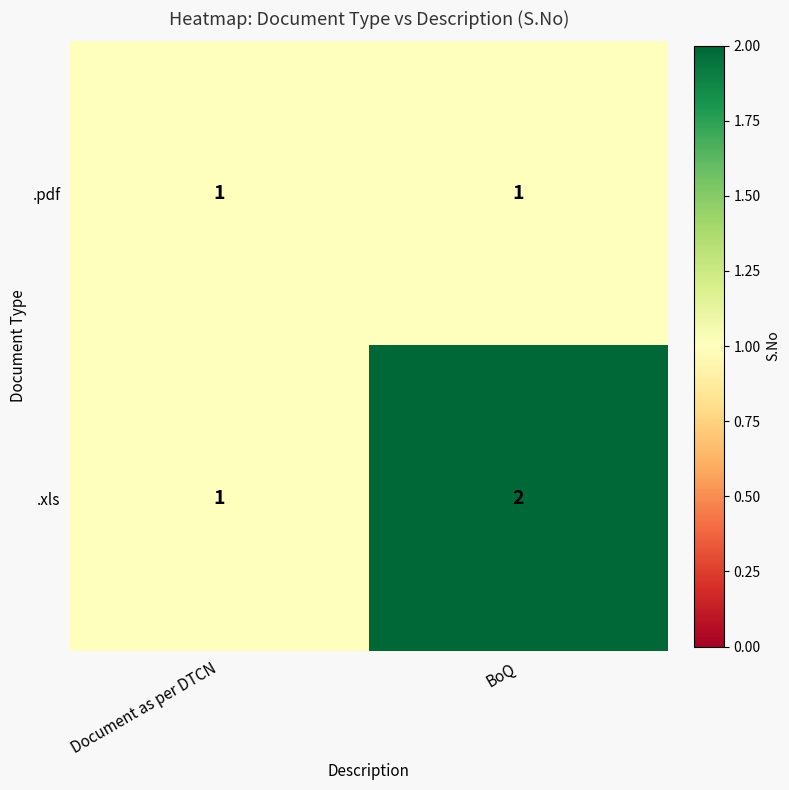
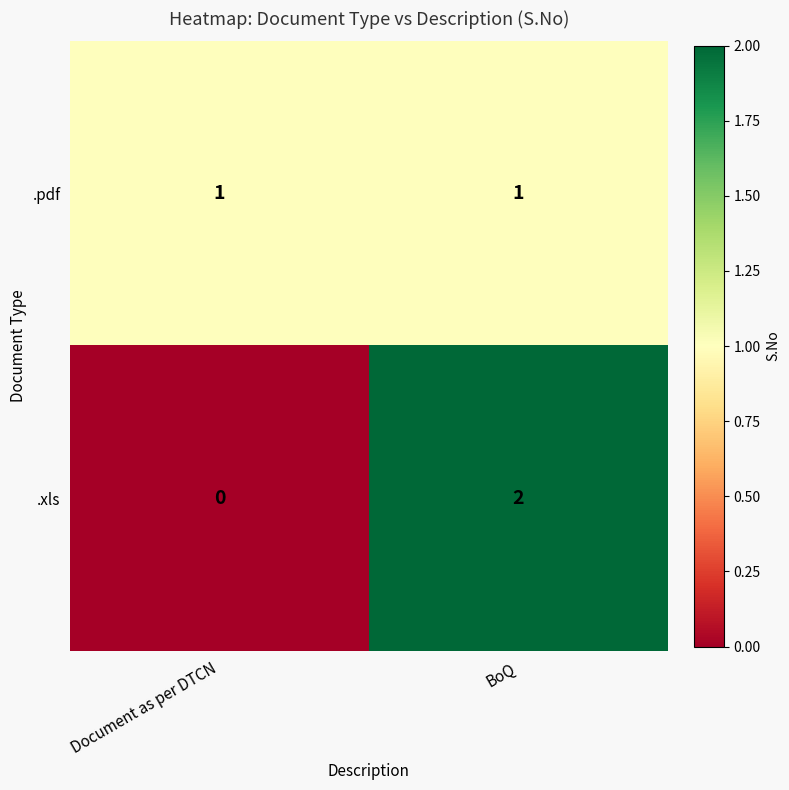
  {
    ".pdf": {
      "Document as per DTCN": 1,
      "BoQ": 1
    },
    ".xls": {
-     "Document as per DTCN": 1,
+     "Document as per DTCN": 0,
      "BoQ": 2
    }
  }
